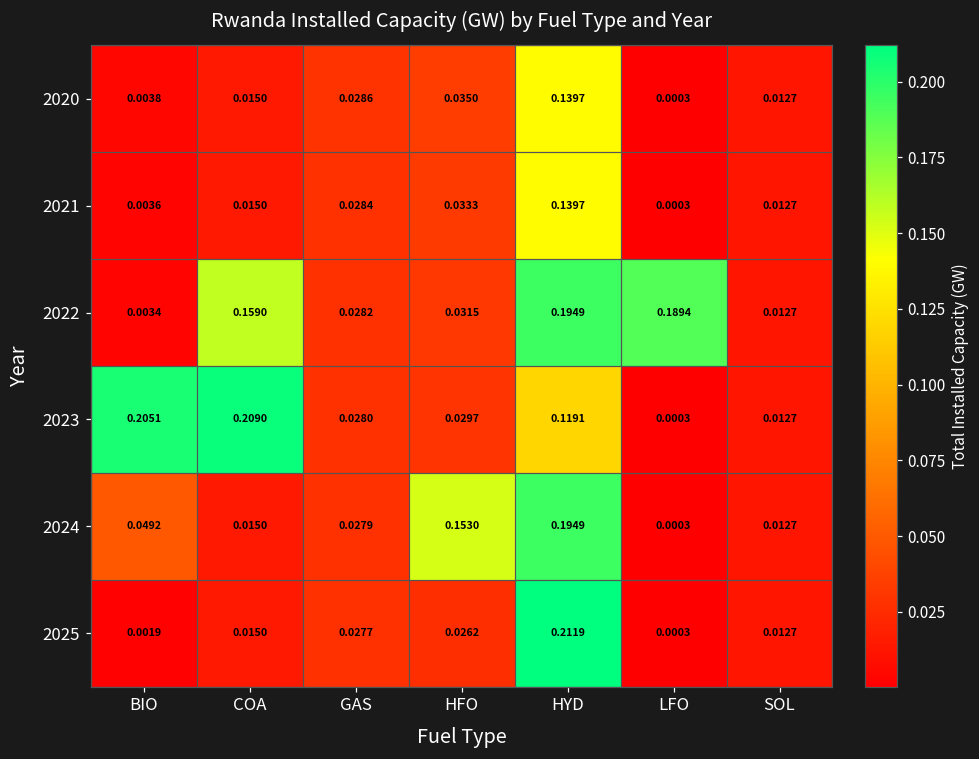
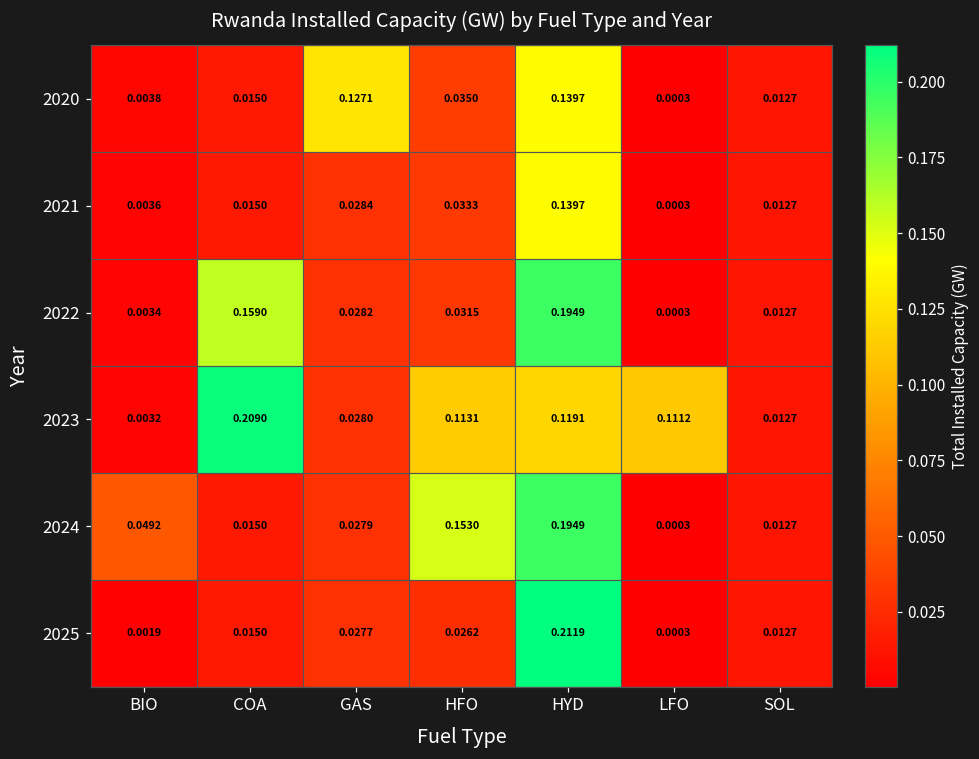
  {
    "2020": {
      "BIO": 0.0038,
      "COA": 0.0150,
-     "GAS": 0.0286,
+     "GAS": 0.1271,
      "HFO": 0.0350,
      "HYD": 0.1397,
      "LFO": 0.0003,
      "SOL": 0.0127
    },
    "2021": {
      "BIO": 0.0036,
      "COA": 0.0150,
      "GAS": 0.0284,
      "HFO": 0.0333,
      "HYD": 0.1397,
      "LFO": 0.0003,
      "SOL": 0.0127
    },
    "2022": {
      "BIO": 0.0034,
      "COA": 0.1590,
      "GAS": 0.0282,
      "HFO": 0.0315,
      "HYD": 0.1949,
-     "LFO": 0.1894,
+     "LFO": 0.0003,
      "SOL": 0.0127
    },
    "2023": {
-     "BIO": 0.2051,
+     "BIO": 0.0032,
      "COA": 0.2090,
      "GAS": 0.0280,
-     "HFO": 0.0297,
+     "HFO": 0.1131,
      "HYD": 0.1191,
-     "LFO": 0.0003,
+     "LFO": 0.1112,
      "SOL": 0.0127
    },
    "2024": {
      "BIO": 0.0492,
      "COA": 0.0150,
      "GAS": 0.0279,
      "HFO": 0.1530,
      "HYD": 0.1949,
      "LFO": 0.0003,
      "SOL": 0.0127
    },
    "2025": {
      "BIO": 0.0019,
      "COA": 0.0150,
      "GAS": 0.0277,
      "HFO": 0.0262,
      "HYD": 0.2119,
      "LFO": 0.0003,
      "SOL": 0.0127
    }
  }
